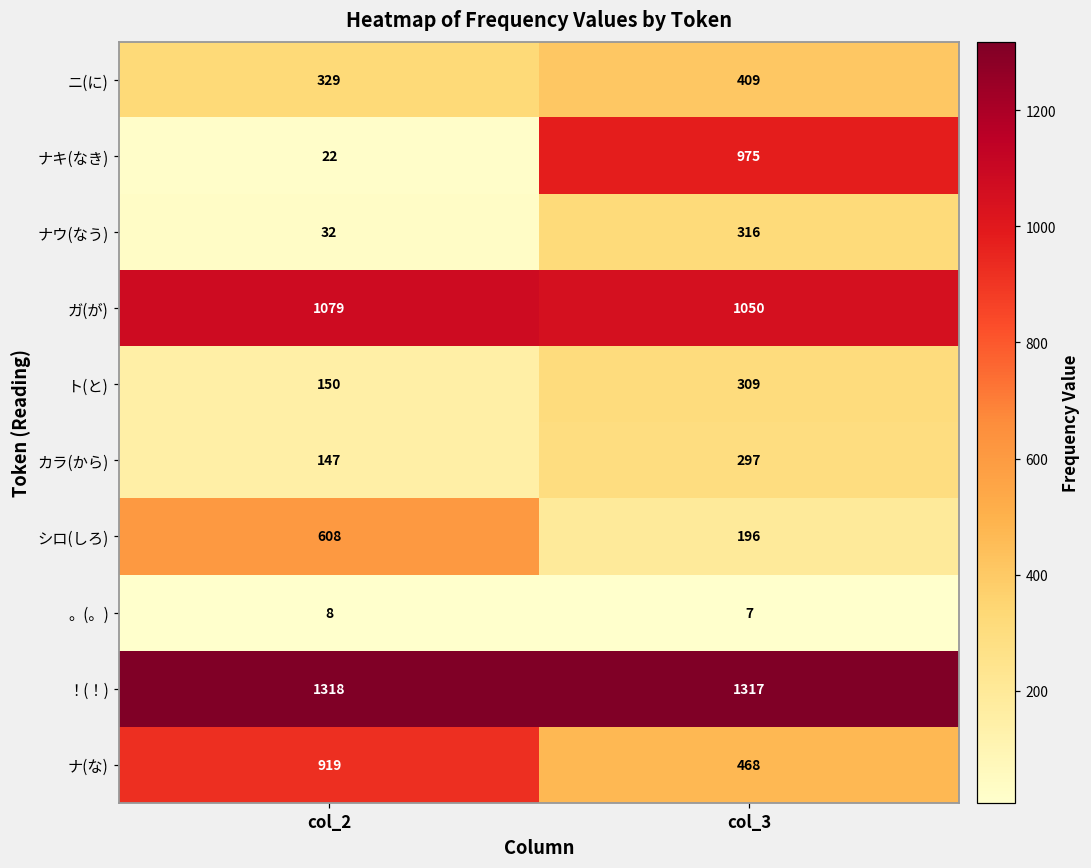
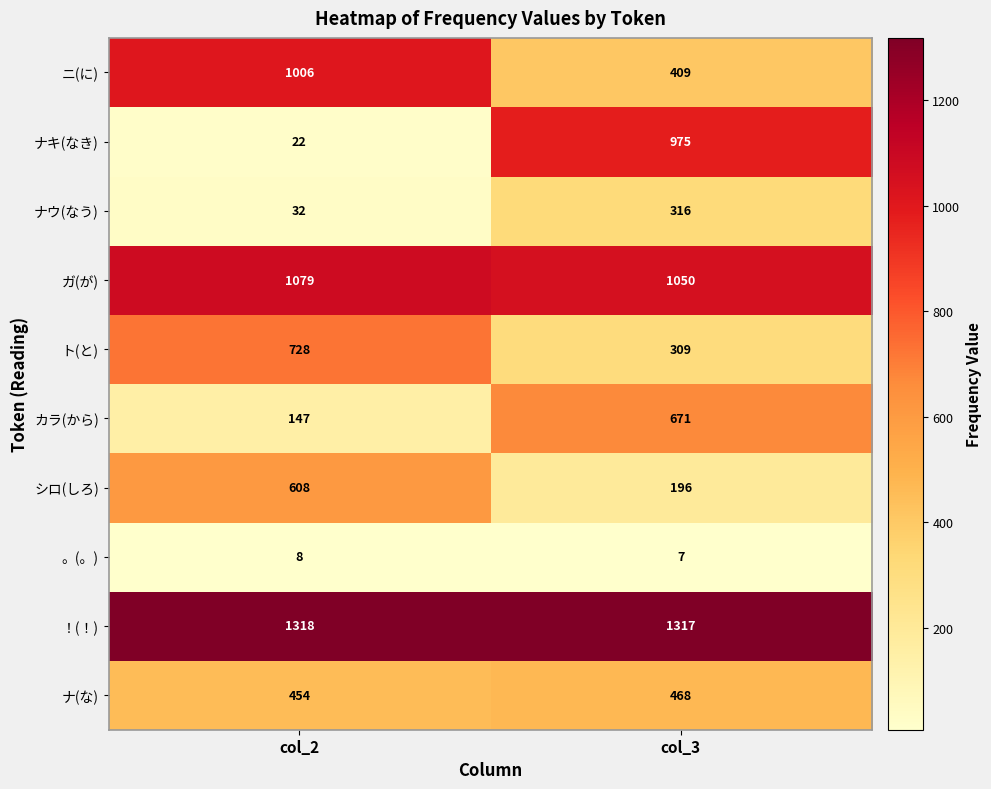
  {
    "ニ(に)": {
-     "col_2": 329,
+     "col_2": 1006,
      "col_3": 409
    },
    "ナキ(なき)": {
      "col_2": 22,
      "col_3": 975
    },
    "ナウ(なう)": {
      "col_2": 32,
      "col_3": 316
    },
    "ガ(が)": {
      "col_2": 1079,
      "col_3": 1050
    },
    "ト(と)": {
-     "col_2": 150,
+     "col_2": 728,
      "col_3": 309
    },
    "カラ(から)": {
      "col_2": 147,
-     "col_3": 297
+     "col_3": 671
    },
    "シロ(しろ)": {
      "col_2": 608,
      "col_3": 196
    },
    "。(。)": {
      "col_2": 8,
      "col_3": 7
    },
    "！(！)": {
      "col_2": 1318,
      "col_3": 1317
    },
    "ナ(な)": {
-     "col_2": 919,
+     "col_2": 454,
      "col_3": 468
    }
  }
